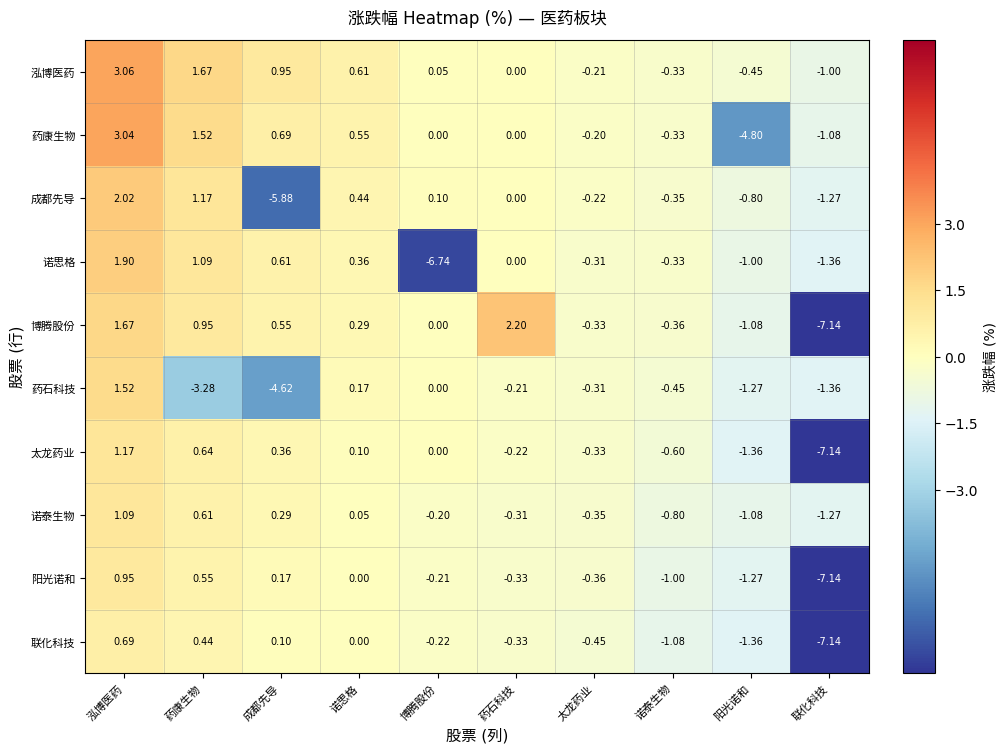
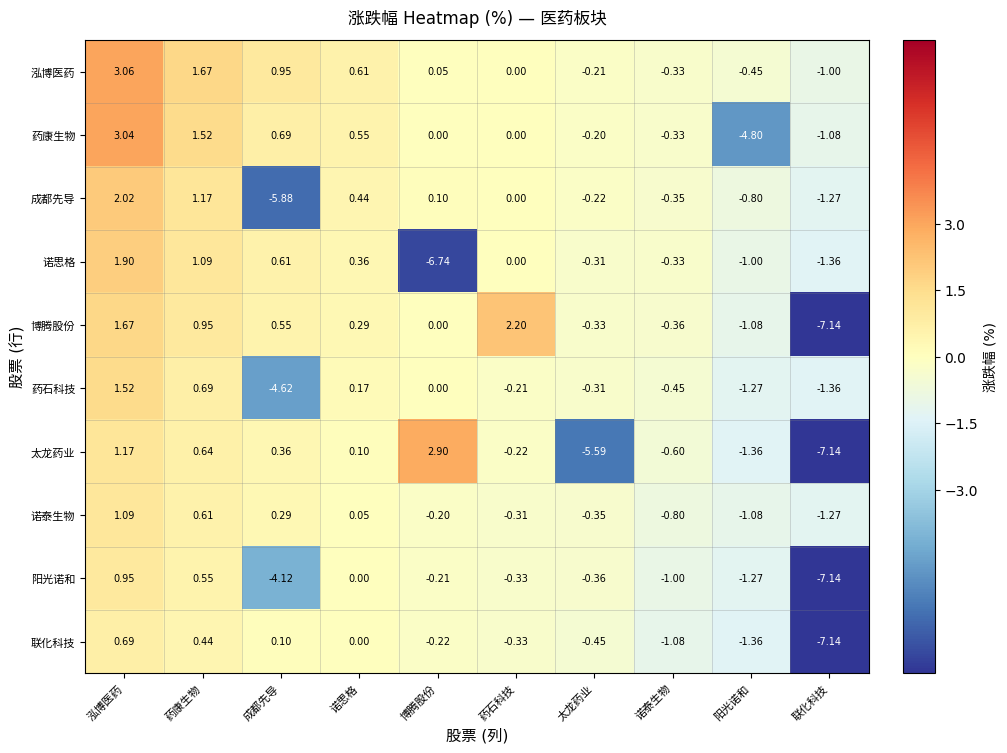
  {
    "泓博医药": {
      "泓博医药": 3.06,
      "药康生物": 1.67,
      "成都先导": 0.95,
      "诺思格": 0.61,
      "博腾股份": 0.05,
      "药石科技": 0.00,
      "太龙药业": -0.21,
      "诺泰生物": -0.33,
      "阳光诺和": -0.45,
      "联化科技": -1.00
    },
    "药康生物": {
      "泓博医药": 3.04,
      "药康生物": 1.52,
      "成都先导": 0.69,
      "诺思格": 0.55,
      "博腾股份": 0.00,
      "药石科技": 0.00,
      "太龙药业": -0.20,
      "诺泰生物": -0.33,
      "阳光诺和": -4.80,
      "联化科技": -1.08
    },
    "成都先导": {
      "泓博医药": 2.02,
      "药康生物": 1.17,
      "成都先导": -5.88,
      "诺思格": 0.44,
      "博腾股份": 0.10,
      "药石科技": 0.00,
      "太龙药业": -0.22,
      "诺泰生物": -0.35,
      "阳光诺和": -0.80,
      "联化科技": -1.27
    },
    "诺思格": {
      "泓博医药": 1.90,
      "药康生物": 1.09,
      "成都先导": 0.61,
      "诺思格": 0.36,
      "博腾股份": -6.74,
      "药石科技": 0.00,
      "太龙药业": -0.31,
      "诺泰生物": -0.33,
      "阳光诺和": -1.00,
      "联化科技": -1.36
    },
    "博腾股份": {
      "泓博医药": 1.67,
      "药康生物": 0.95,
      "成都先导": 0.55,
      "诺思格": 0.29,
      "博腾股份": 0.00,
      "药石科技": 2.20,
      "太龙药业": -0.33,
      "诺泰生物": -0.36,
      "阳光诺和": -1.08,
      "联化科技": -7.14
    },
    "药石科技": {
      "泓博医药": 1.52,
-     "药康生物": -3.28,
+     "药康生物": 0.69,
      "成都先导": -4.62,
      "诺思格": 0.17,
      "博腾股份": 0.00,
      "药石科技": -0.21,
      "太龙药业": -0.31,
      "诺泰生物": -0.45,
      "阳光诺和": -1.27,
      "联化科技": -1.36
    },
    "太龙药业": {
      "泓博医药": 1.17,
      "药康生物": 0.64,
      "成都先导": 0.36,
      "诺思格": 0.10,
-     "博腾股份": 0.00,
+     "博腾股份": 2.90,
      "药石科技": -0.22,
-     "太龙药业": -0.33,
+     "太龙药业": -5.59,
      "诺泰生物": -0.60,
      "阳光诺和": -1.36,
      "联化科技": -7.14
    },
    "诺泰生物": {
      "泓博医药": 1.09,
      "药康生物": 0.61,
      "成都先导": 0.29,
      "诺思格": 0.05,
      "博腾股份": -0.20,
      "药石科技": -0.31,
      "太龙药业": -0.35,
      "诺泰生物": -0.80,
      "阳光诺和": -1.08,
      "联化科技": -1.27
    },
    "阳光诺和": {
      "泓博医药": 0.95,
      "药康生物": 0.55,
-     "成都先导": 0.17,
+     "成都先导": -4.12,
      "诺思格": 0.00,
      "博腾股份": -0.21,
      "药石科技": -0.33,
      "太龙药业": -0.36,
      "诺泰生物": -1.00,
      "阳光诺和": -1.27,
      "联化科技": -7.14
    },
    "联化科技": {
      "泓博医药": 0.69,
      "药康生物": 0.44,
      "成都先导": 0.10,
      "诺思格": 0.00,
      "博腾股份": -0.22,
      "药石科技": -0.33,
      "太龙药业": -0.45,
      "诺泰生物": -1.08,
      "阳光诺和": -1.36,
      "联化科技": -7.14
    }
  }
